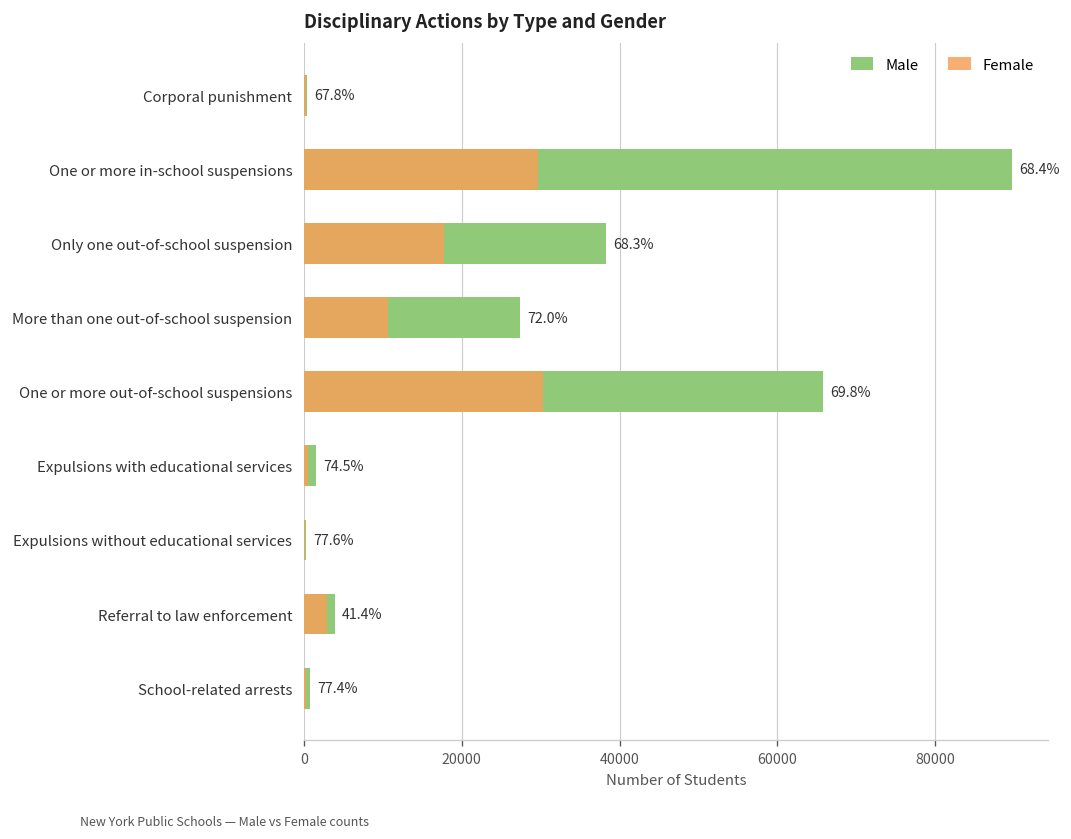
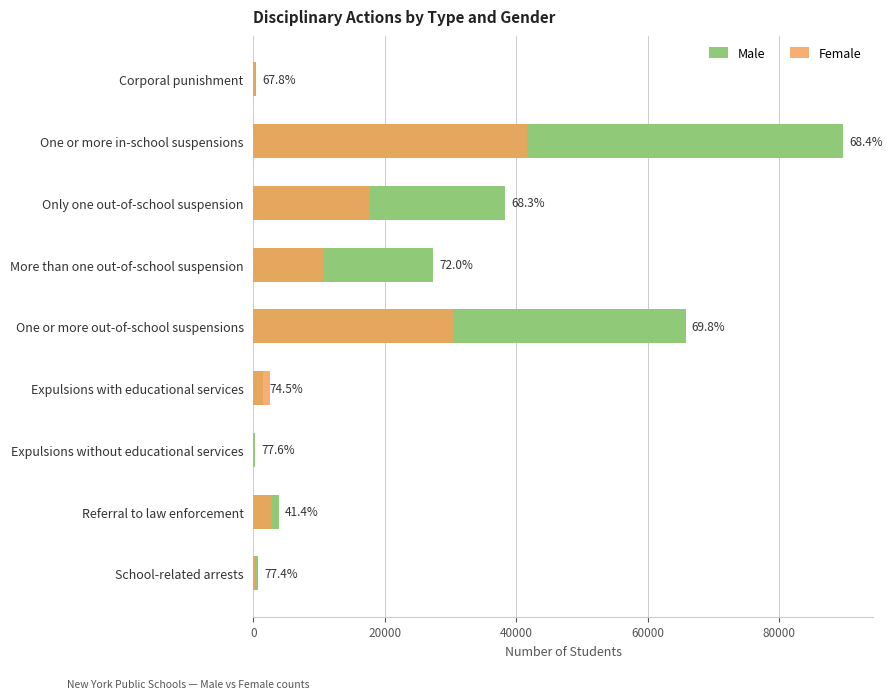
  {
    "Female": {
-     "One or more in-school suspensions": 30000,
-     "Expulsions with educational services": 1000
+     "One or more in-school suspensions": 42000,
+     "Expulsions with educational services": 3000
    }
  }
